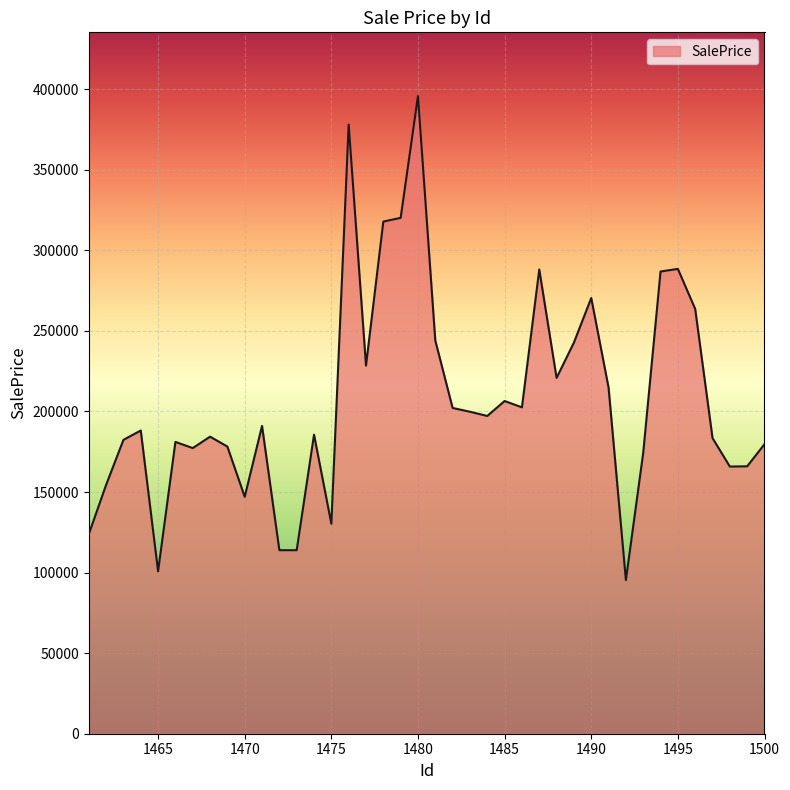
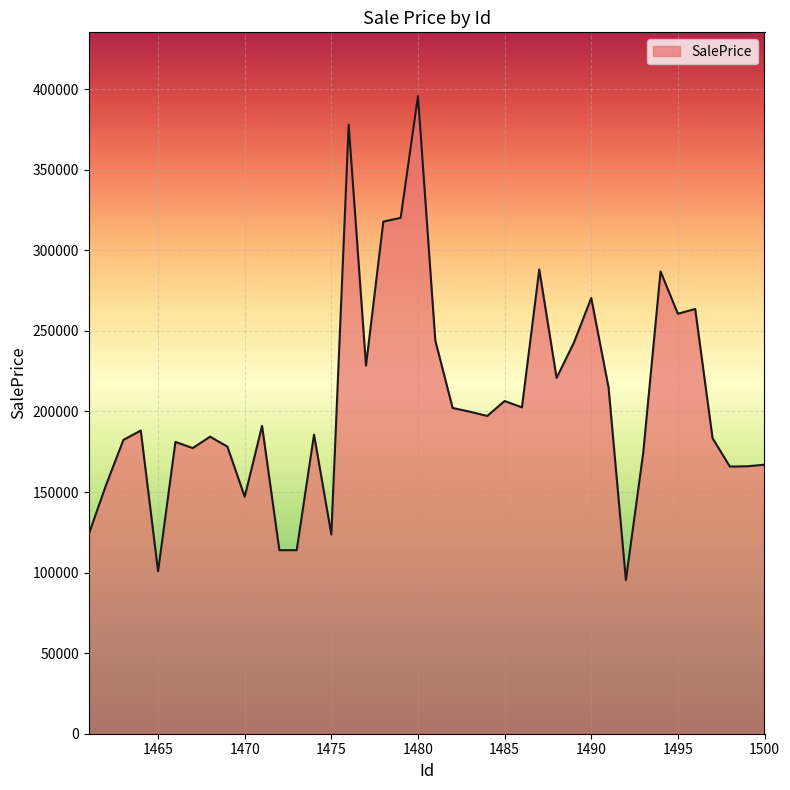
  {
    "1465": 101000,
    "1470": 147000,
-   "1475": 130000,
+   "1475": 124000,
    "1480": 396000,
    "1485": 206000,
    "1490": 270000,
-   "1495": 288000,
-   "1500": 180000
+   "1495": 261000,
+   "1500": 167000
  }
